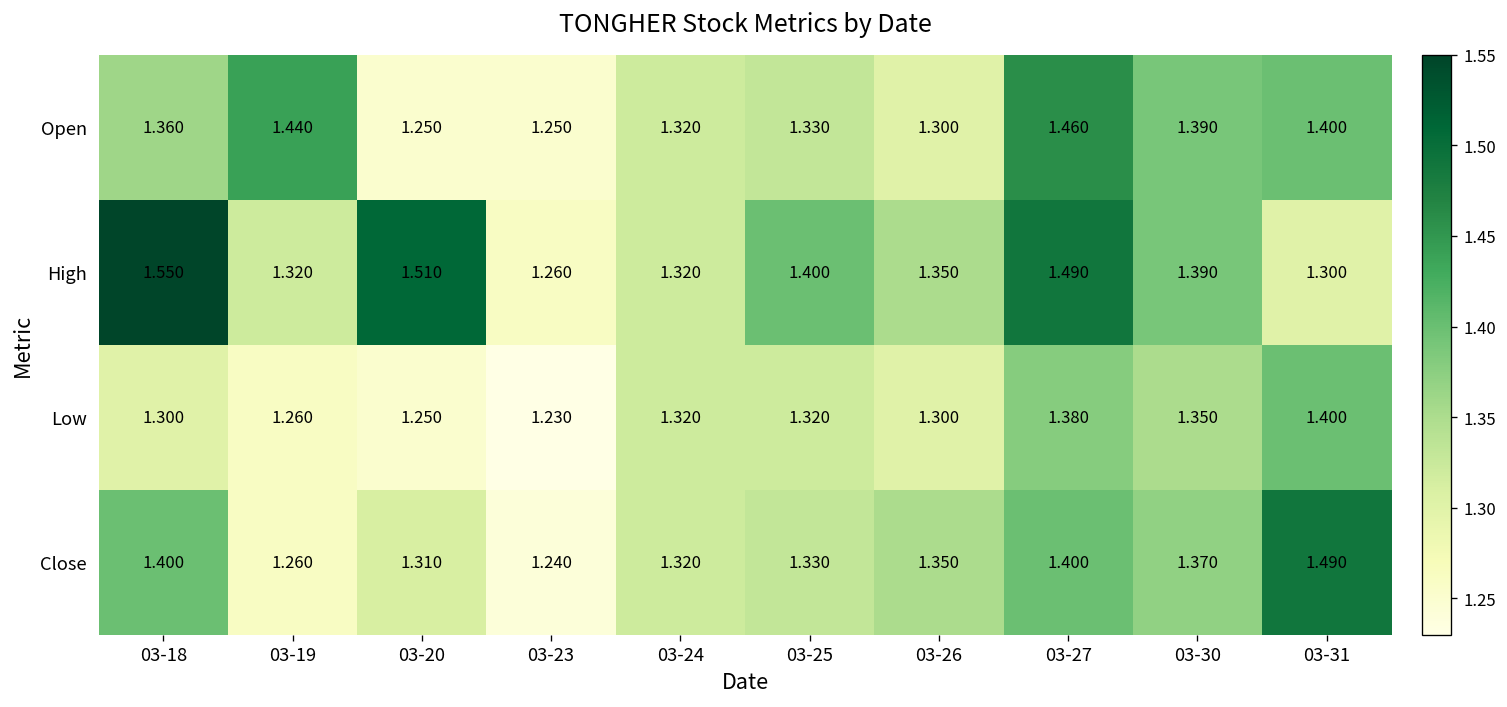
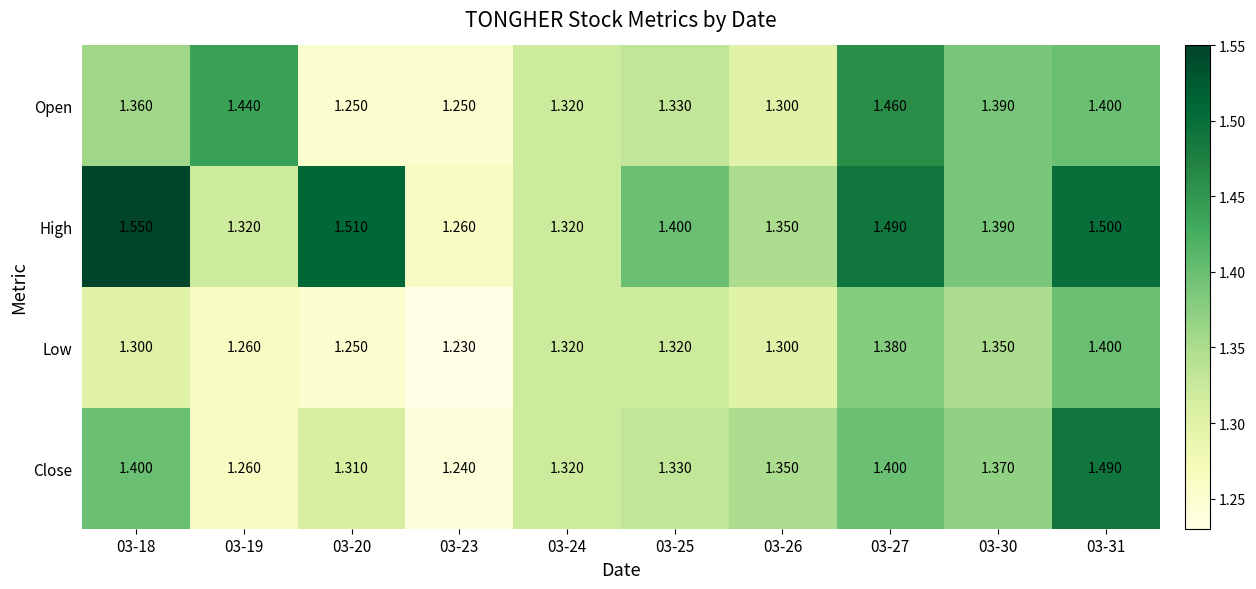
  {
    "Open": {
      "03-18": 1.360,
      "03-19": 1.440,
      "03-20": 1.250,
      "03-23": 1.250,
      "03-24": 1.320,
      "03-25": 1.330,
      "03-26": 1.300,
      "03-27": 1.460,
      "03-30": 1.390,
      "03-31": 1.400
    },
    "High": {
      "03-18": 1.550,
      "03-19": 1.320,
      "03-20": 1.510,
      "03-23": 1.260,
      "03-24": 1.320,
      "03-25": 1.400,
      "03-26": 1.350,
      "03-27": 1.490,
      "03-30": 1.390,
-     "03-31": 1.300
+     "03-31": 1.500
    },
    "Low": {
      "03-18": 1.300,
      "03-19": 1.260,
      "03-20": 1.250,
      "03-23": 1.230,
      "03-24": 1.320,
      "03-25": 1.320,
      "03-26": 1.300,
      "03-27": 1.380,
      "03-30": 1.350,
      "03-31": 1.400
    },
    "Close": {
      "03-18": 1.400,
      "03-19": 1.260,
      "03-20": 1.310,
      "03-23": 1.240,
      "03-24": 1.320,
      "03-25": 1.330,
      "03-26": 1.350,
      "03-27": 1.400,
      "03-30": 1.370,
      "03-31": 1.490
    }
  }
